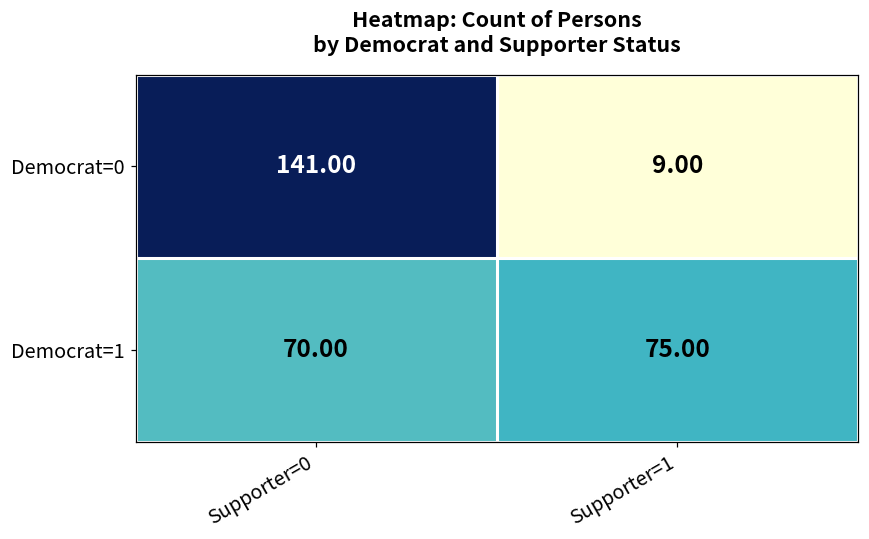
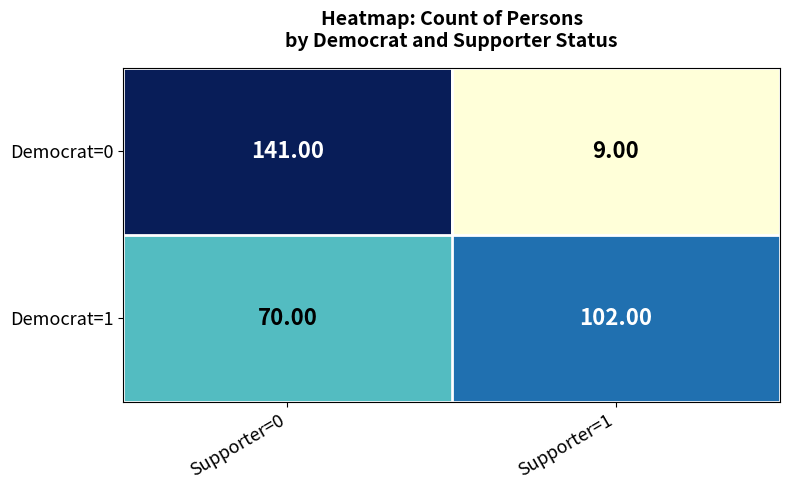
  {
    "Democrat=0": {
      "Supporter=0": 141.00,
      "Supporter=1": 9.00
    },
    "Democrat=1": {
      "Supporter=0": 70.00,
-     "Supporter=1": 75.00
+     "Supporter=1": 102.00
    }
  }
